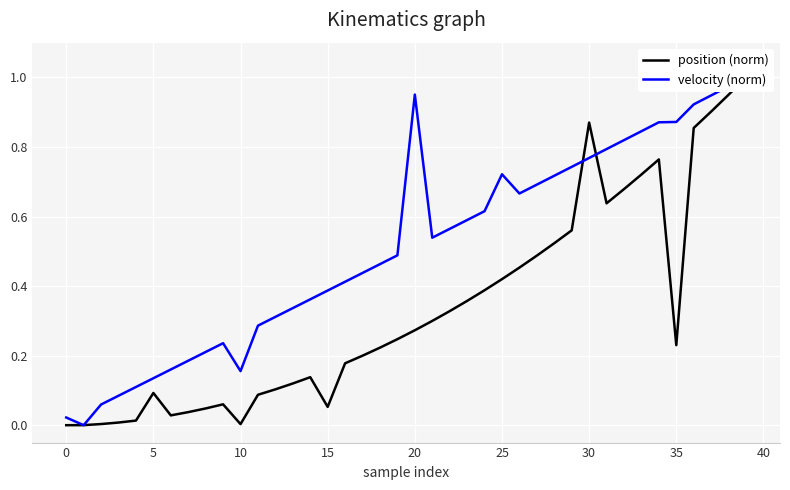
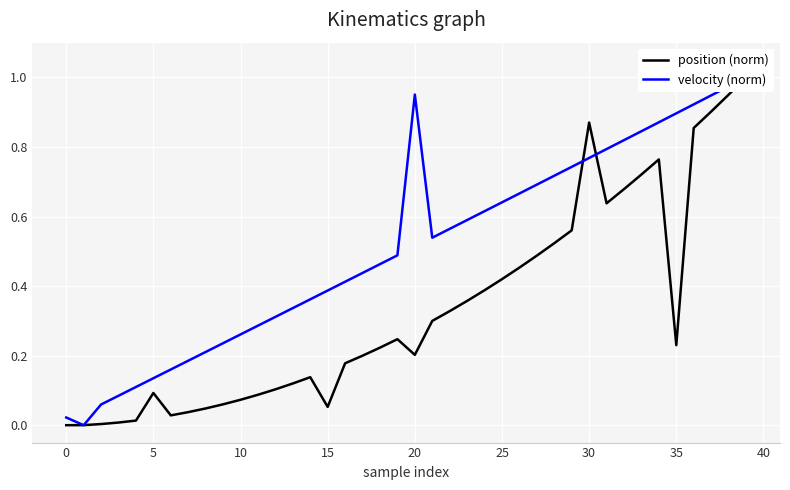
  {
    "position (norm)": {
      "0": 0.00,
      "5": 0.09,
-     "10": 0.00,
+     "10": 0.07,
      "15": 0.05,
-     "20": 0.27,
+     "20": 0.20,
      "25": 0.42,
      "30": 0.87,
      "35": 0.23
    },
    "velocity (norm)": {
      "0": 0.02,
      "5": 0.14,
-     "10": 0.16,
+     "10": 0.26,
      "15": 0.39,
      "20": 0.95,
-     "25": 0.72,
+     "25": 0.64,
      "30": 0.77,
-     "35": 0.87
+     "35": 0.90
    }
  }
